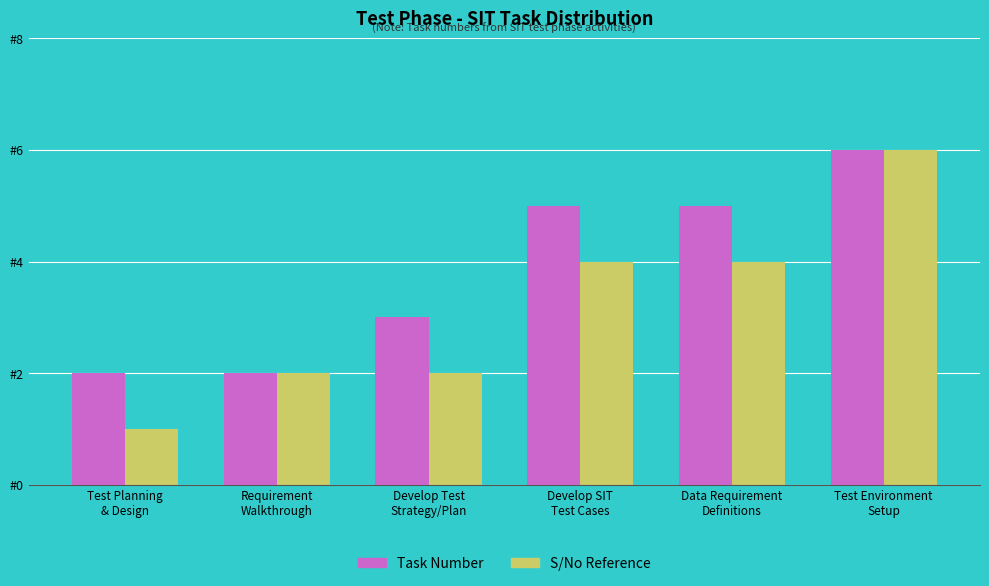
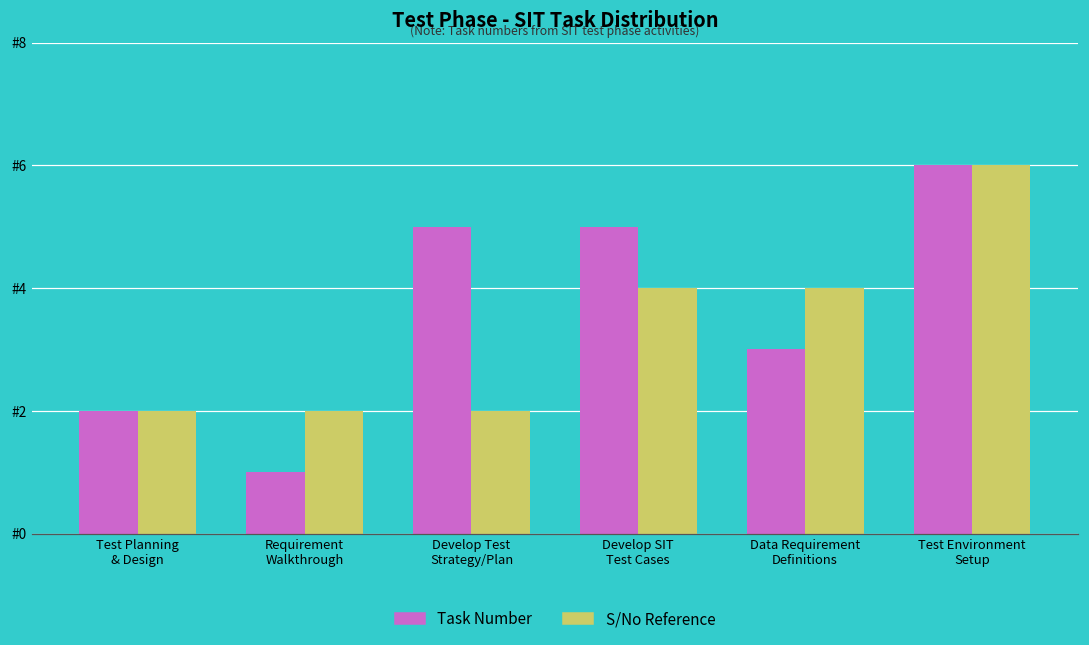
  {
    "Task Number": {
      "Test Planning & Design": "#2",
-     "Requirement Walkthrough": "#2",
-     "Develop Test Strategy/Plan": "#3",
+     "Requirement Walkthrough": "#1",
+     "Develop Test Strategy/Plan": "#5",
      "Develop SIT Test Cases": "#5",
-     "Data Requirement Definitions": "#5",
+     "Data Requirement Definitions": "#3",
      "Test Environment Setup": "#6"
    },
    "S/No Reference": {
-     "Test Planning & Design": "#1",
+     "Test Planning & Design": "#2",
      "Requirement Walkthrough": "#2",
      "Develop Test Strategy/Plan": "#2",
      "Develop SIT Test Cases": "#4",
      "Data Requirement Definitions": "#4",
      "Test Environment Setup": "#6"
    }
  }
